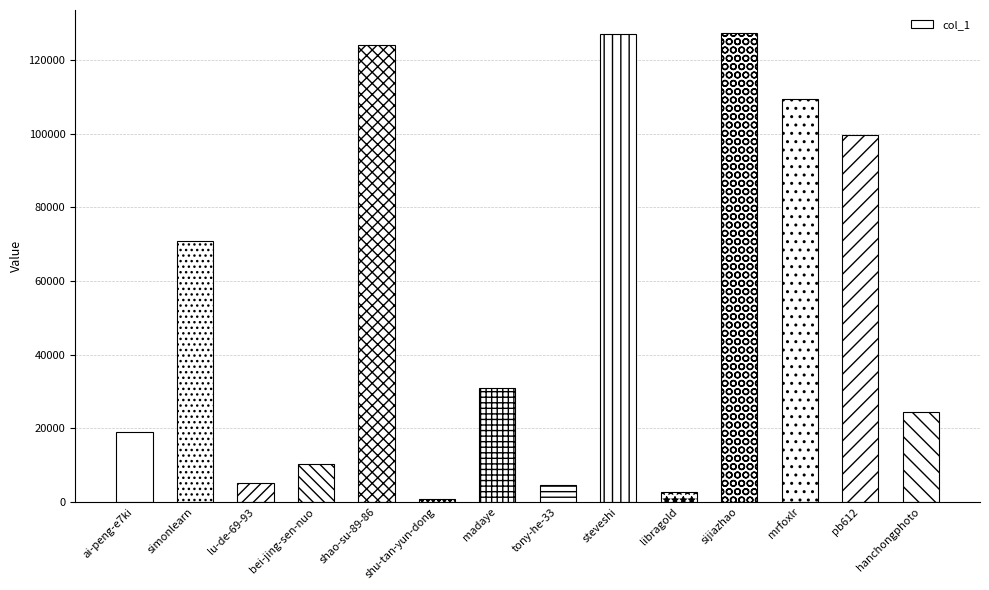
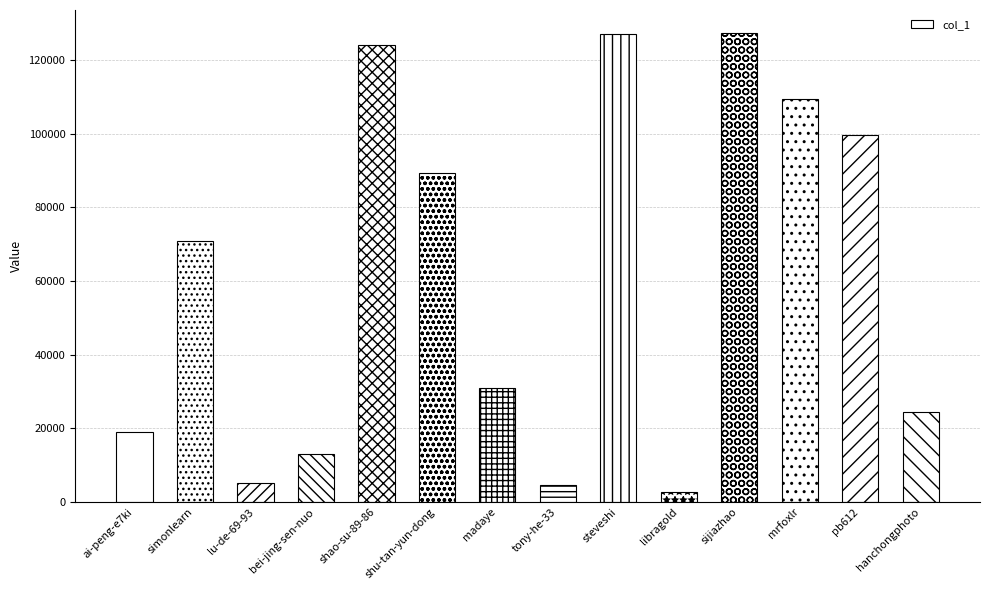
  {
    "ai-peng-e7ki": 19000,
    "simonlearn": 71000,
    "lu-de-69-93": 5000,
-   "bei-jing-sen-nuo": 10000,
+   "bei-jing-sen-nuo": 13000,
    "shao-su-89-86": 124000,
-   "shu-tan-yun-dong": 1000,
+   "shu-tan-yun-dong": 89000,
    "madaye": 31000,
    "tony-he-33": 5000,
    "steveshi": 127000,
    "libragold": 3000,
    "sijiazhao": 127000,
    "mrfoxlr": 109000,
    "pb612": 100000,
    "hanchongphoto": 24000
  }
